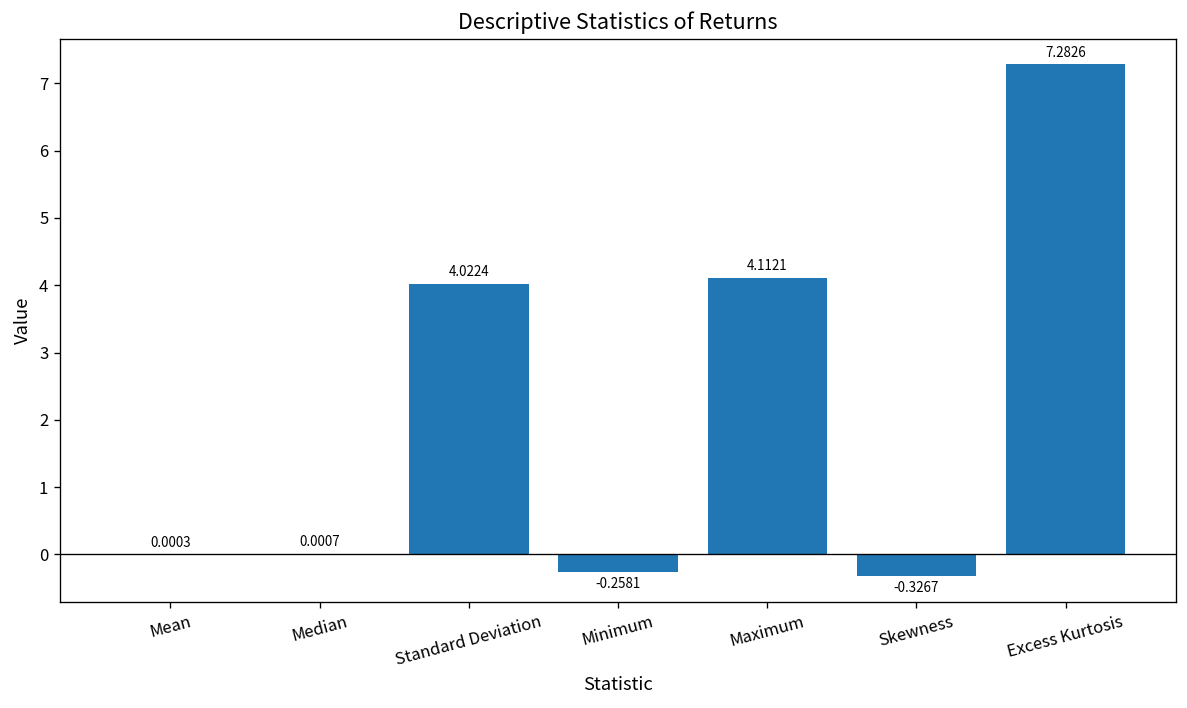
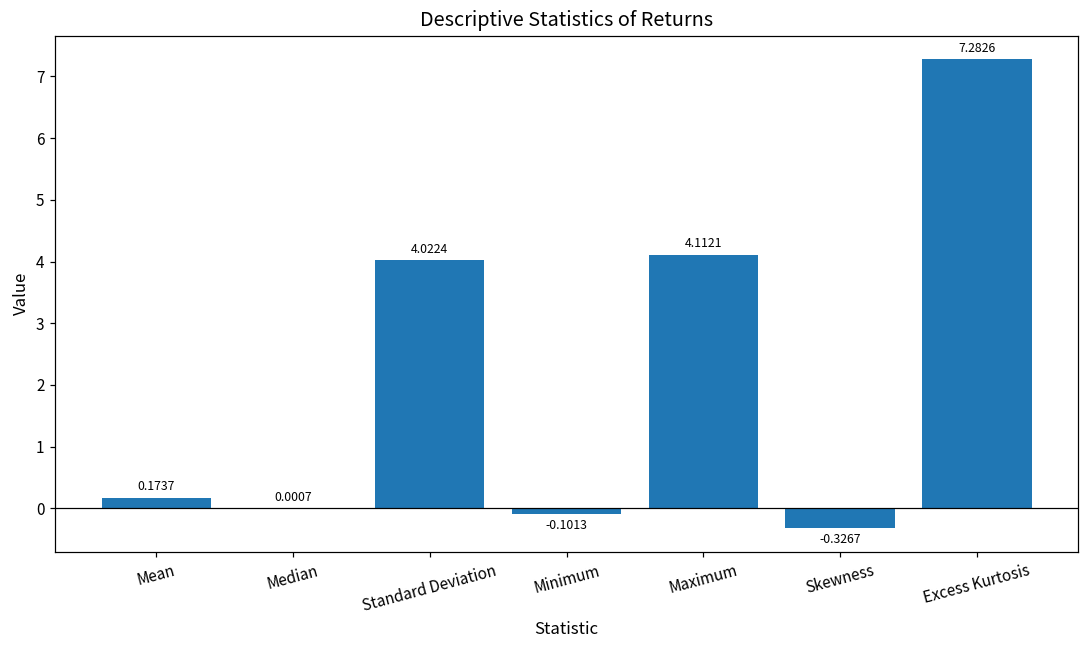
  {
-   "Mean": 0.0003,
+   "Mean": 0.1737,
    "Median": 0.0007,
    "Standard Deviation": 4.0224,
-   "Minimum": -0.2581,
+   "Minimum": -0.1013,
    "Maximum": 4.1121,
    "Skewness": -0.3267,
    "Excess Kurtosis": 7.2826
  }
